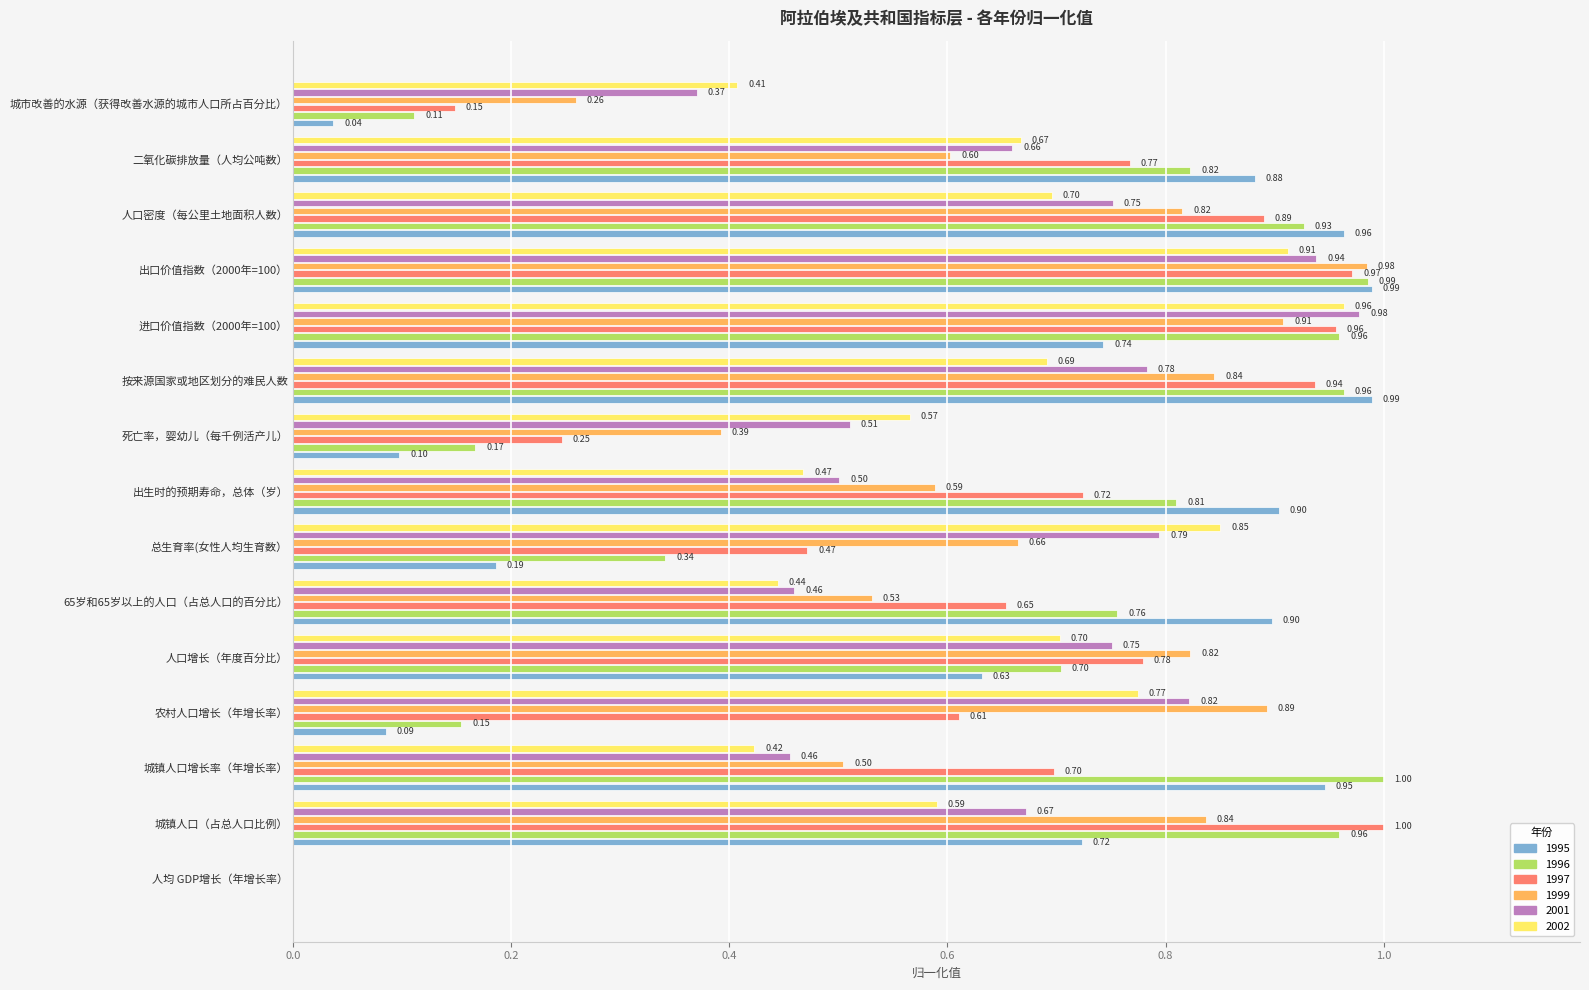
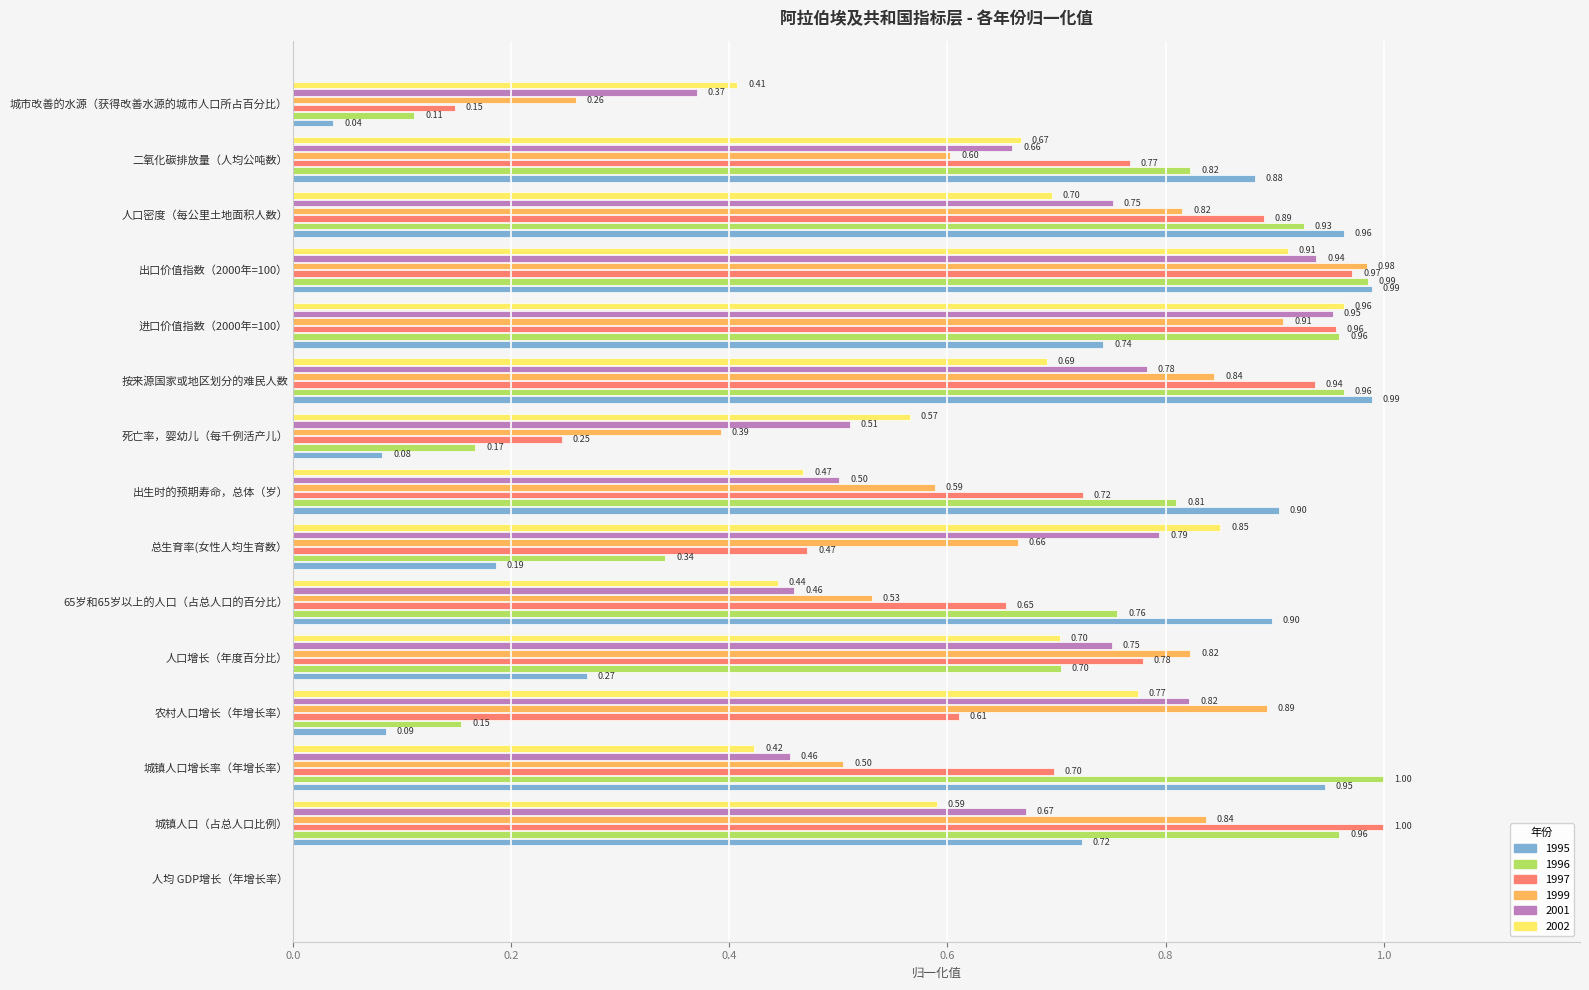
  {
    "1995": {
      "城市改善的水源（获得改善水源的城市人口所占百分比）": 0.04,
      "二氧化碳排放量（人均公吨数）": 0.88,
      "人口密度（每公里土地面积人数）": 0.96,
      "出口价值指数（2000年=100）": 0.99,
      "进口价值指数（2000年=100）": 0.74,
      "按来源国家或地区划分的难民人数": 0.99,
-     "死亡率，婴幼儿（每千例活产儿）": 0.10,
+     "死亡率，婴幼儿（每千例活产儿）": 0.08,
      "出生时的预期寿命，总体（岁）": 0.90,
      "总生育率(女性人均生育数）": 0.19,
      "65岁和65岁以上的人口（占总人口的百分比）": 0.90,
-     "人口增长（年度百分比）": 0.63,
+     "人口增长（年度百分比）": 0.27,
      "农村人口增长（年增长率）": 0.09,
      "城镇人口增长率（年增长率）": 0.95,
      "城镇人口（占总人口比例）": 0.72
    },
    "1996": {
      "城市改善的水源（获得改善水源的城市人口所占百分比）": 0.11,
      "二氧化碳排放量（人均公吨数）": 0.82,
      "人口密度（每公里土地面积人数）": 0.93,
      "进口价值指数（2000年=100）": 0.96,
      "按来源国家或地区划分的难民人数": 0.96,
      "死亡率，婴幼儿（每千例活产儿）": 0.17,
      "出生时的预期寿命，总体（岁）": 0.81,
      "总生育率(女性人均生育数）": 0.34,
      "65岁和65岁以上的人口（占总人口的百分比）": 0.76,
      "人口增长（年度百分比）": 0.70,
      "农村人口增长（年增长率）": 0.15,
      "城镇人口增长率（年增长率）": 1.00,
      "城镇人口（占总人口比例）": 0.96
    },
    "2001": {
      "城市改善的水源（获得改善水源的城市人口所占百分比）": 0.37,
      "二氧化碳排放量（人均公吨数）": 0.66,
      "人口密度（每公里土地面积人数）": 0.75,
      "出口价值指数（2000年=100）": 0.94,
-     "进口价值指数（2000年=100）": 0.98,
+     "进口价值指数（2000年=100）": 0.95,
      "按来源国家或地区划分的难民人数": 0.78,
      "死亡率，婴幼儿（每千例活产儿）": 0.51,
      "出生时的预期寿命，总体（岁）": 0.50,
      "总生育率(女性人均生育数）": 0.79,
      "65岁和65岁以上的人口（占总人口的百分比）": 0.46,
      "人口增长（年度百分比）": 0.75,
      "农村人口增长（年增长率）": 0.82,
      "城镇人口增长率（年增长率）": 0.46,
      "城镇人口（占总人口比例）": 0.67
    }
  }
